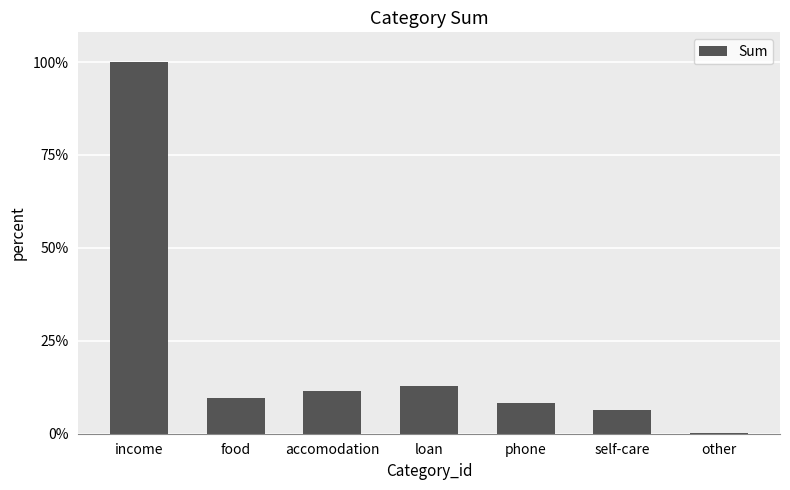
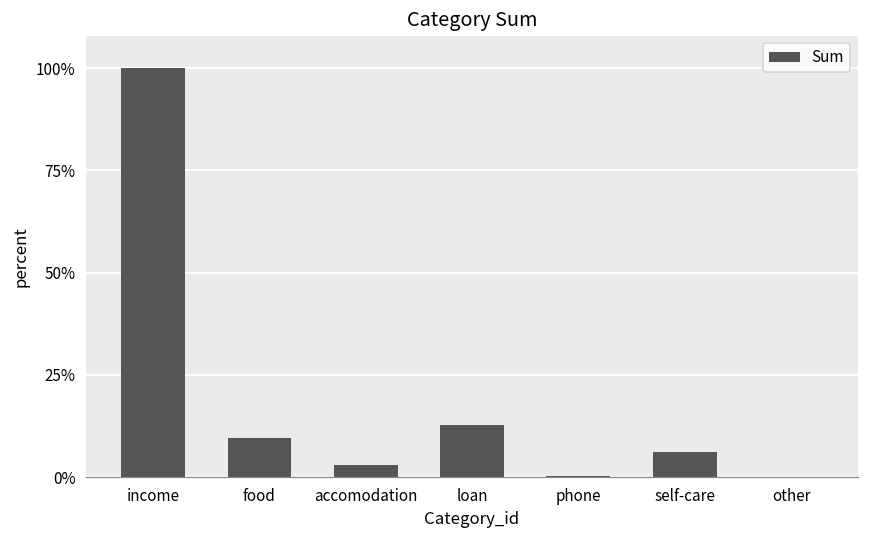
  {
    "income": "100%",
    "food": "10%",
-   "accomodation": "12%",
+   "accomodation": "3%",
    "loan": "13%",
-   "phone": "8%",
+   "phone": "0%",
    "self-care": "6%"
  }
